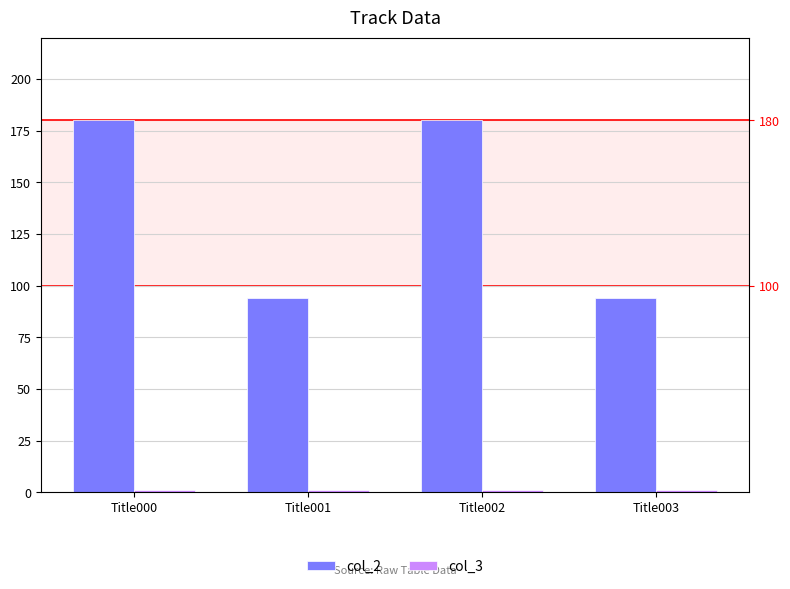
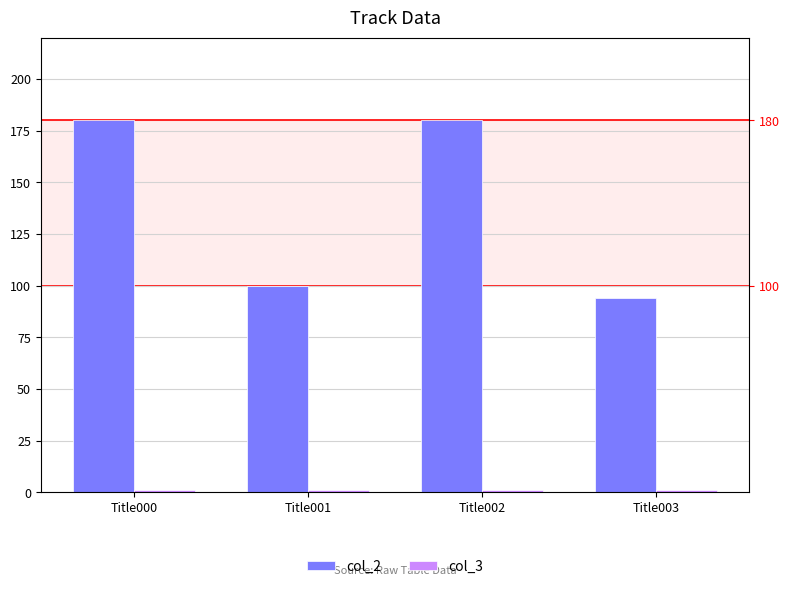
  {
    "col_2": {
      "Title000": 180,
-     "Title001": 94,
+     "Title001": 100,
      "Title002": 180,
      "Title003": 94
    }
  }
